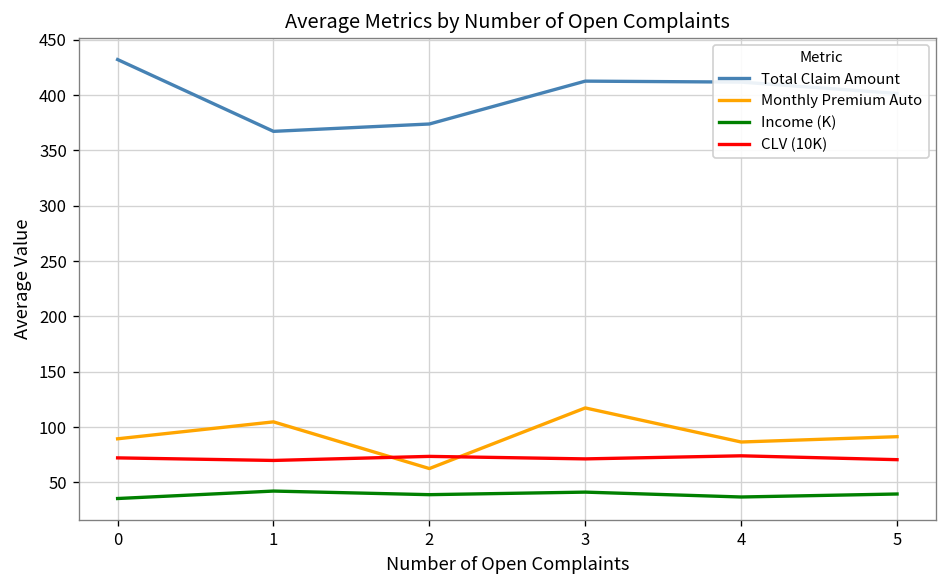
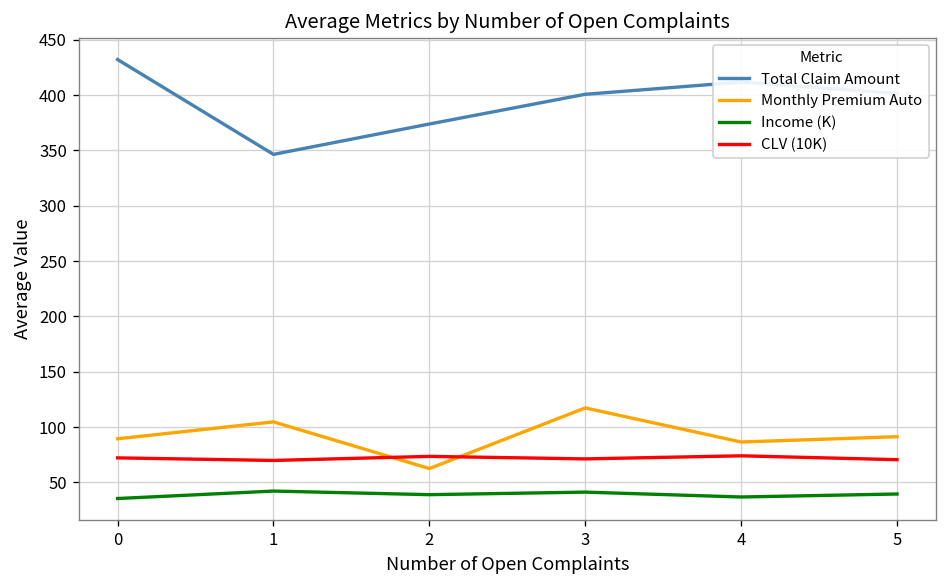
  {
    "Total Claim Amount": {
      "0": 430,
-     "1": 370,
+     "1": 350,
      "2": 370,
-     "3": 410
+     "3": 400
    },
    "Monthly Premium Auto": {
      "0": 90,
      "1": 100,
      "2": 60,
      "3": 120,
      "4": 90,
      "5": 90
    },
    "Income (K)": {
      "0": 40,
      "1": 40,
      "2": 40,
      "3": 40,
      "4": 40,
      "5": 40
    },
    "CLV (10K)": {
      "0": 70,
      "1": 70,
      "2": 70,
      "3": 70,
      "4": 70,
      "5": 70
    }
  }
